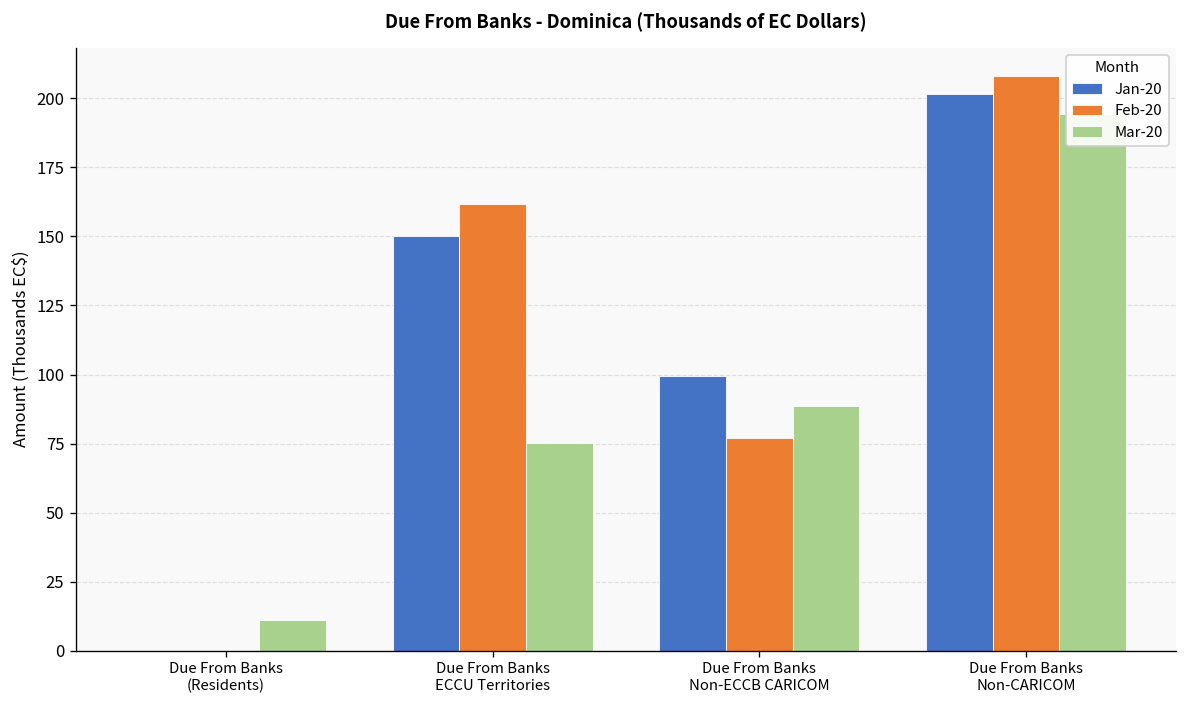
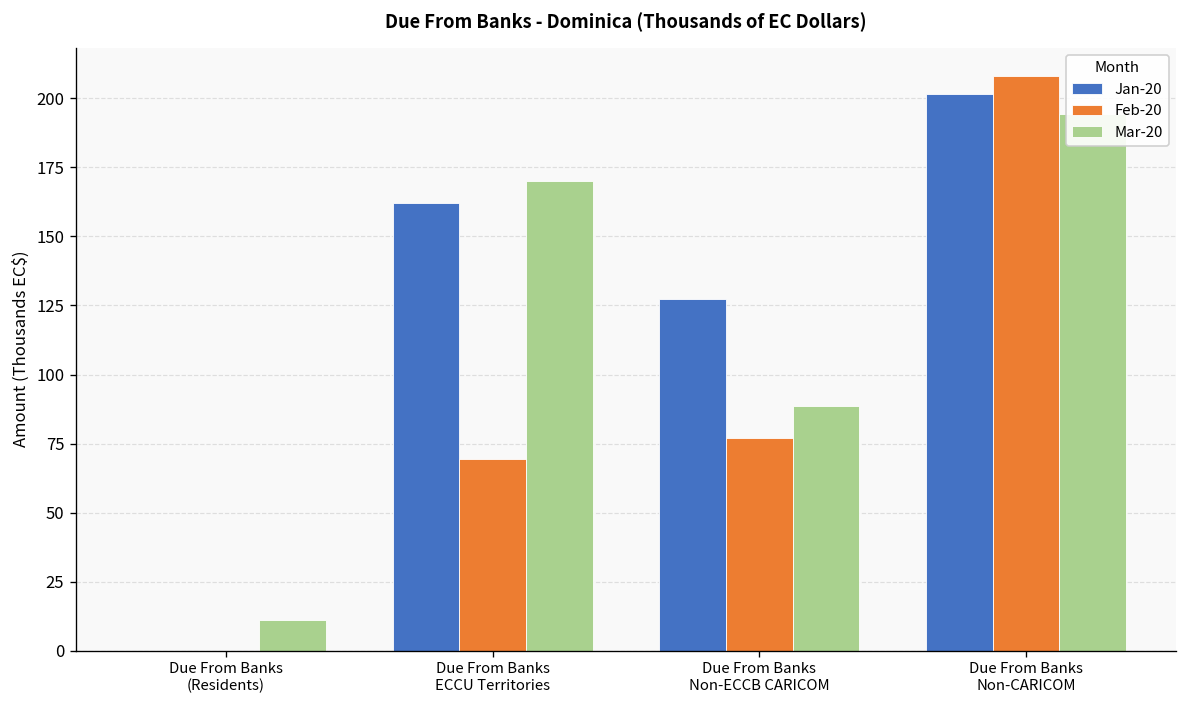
  {
    "Jan-20": {
-     "Due From Banks ECCU Territories": 150,
-     "Due From Banks Non-ECCB CARICOM": 99,
+     "Due From Banks ECCU Territories": 162,
+     "Due From Banks Non-ECCB CARICOM": 127,
      "Due From Banks Non-CARICOM": 202
    },
    "Feb-20": {
-     "Due From Banks ECCU Territories": 162,
+     "Due From Banks ECCU Territories": 69,
      "Due From Banks Non-ECCB CARICOM": 77,
      "Due From Banks Non-CARICOM": 208
    },
    "Mar-20": {
      "Due From Banks (Residents)": 11,
-     "Due From Banks ECCU Territories": 75,
+     "Due From Banks ECCU Territories": 170,
      "Due From Banks Non-ECCB CARICOM": 89
    }
  }
